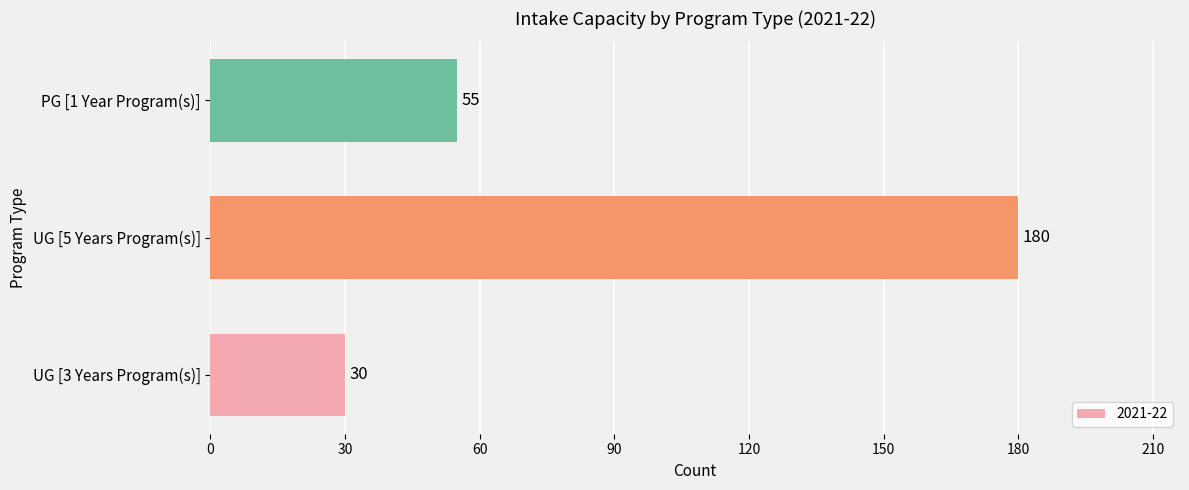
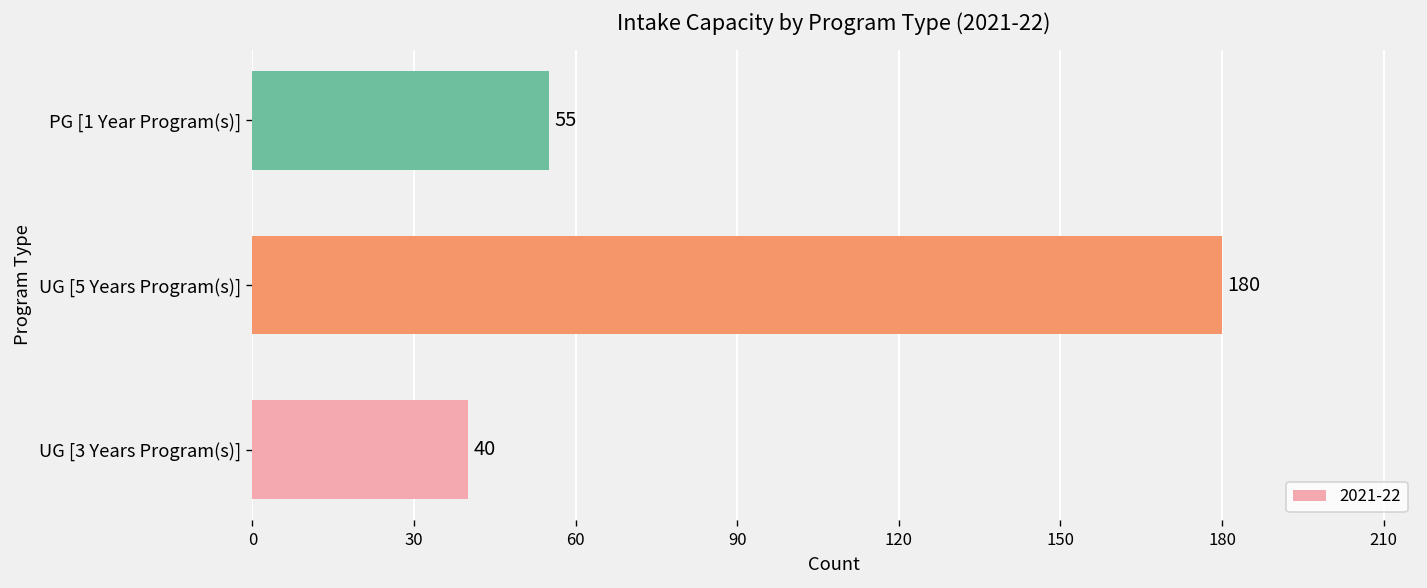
  {
    "PG [1 Year Program(s)]": 55,
    "UG [5 Years Program(s)]": 180,
-   "UG [3 Years Program(s)]": 30
+   "UG [3 Years Program(s)]": 40
  }
